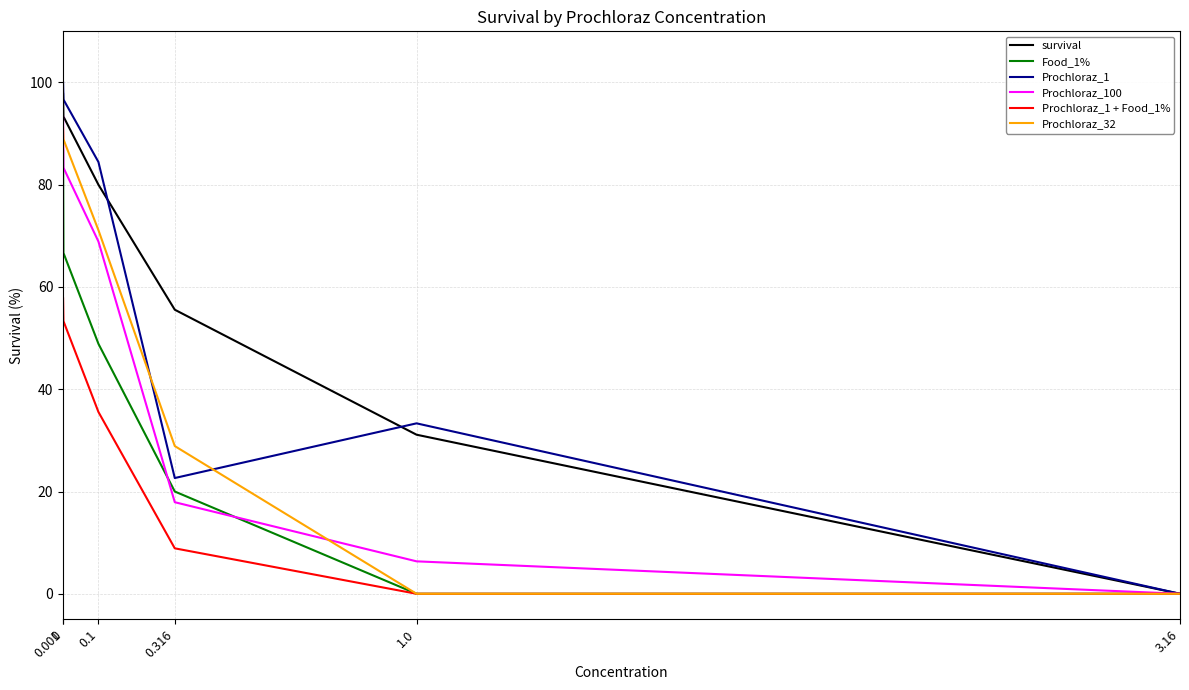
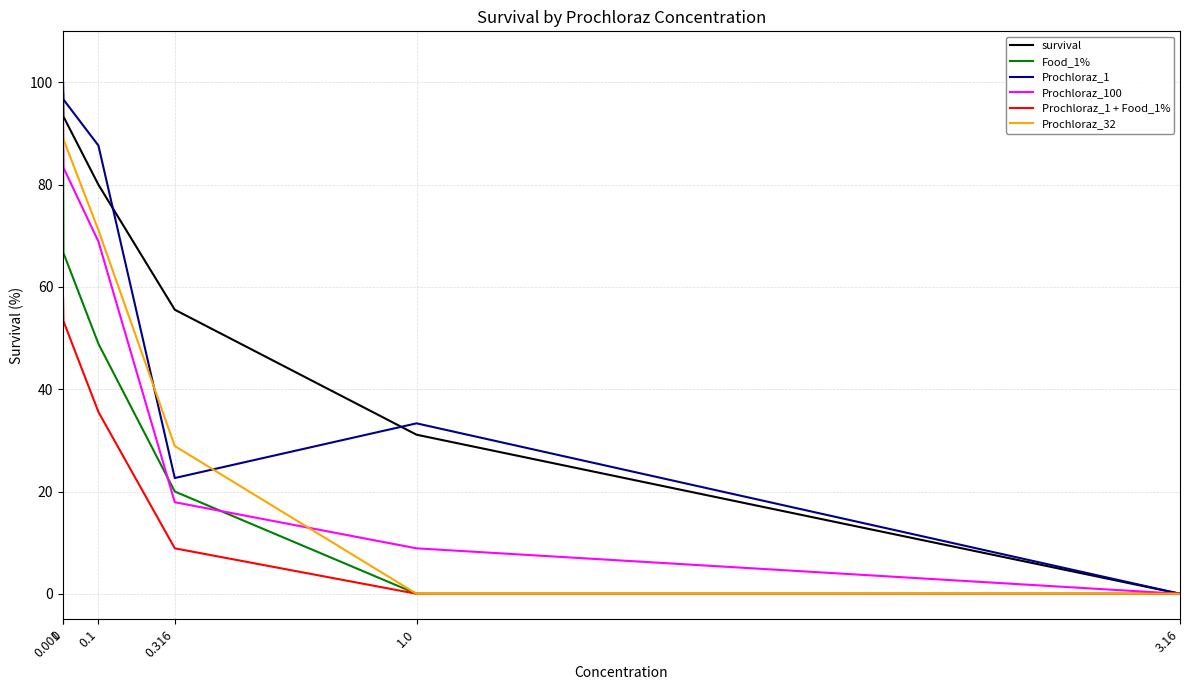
  {
    "survival": {
      "0": 98,
      "0.1": 80,
      "0.316": 56,
      "1.0": 31
    },
    "Food_1%": {
      "0": 87,
      "0.001": 67,
      "0.1": 49,
      "0.316": 20
    },
    "Prochloraz_1": {
      "0": 100,
      "0.001": 97,
-     "0.1": 84,
+     "0.1": 88,
      "0.316": 23,
      "1.0": 33
    },
    "Prochloraz_100": {
      "0.001": 83,
      "0.1": 69,
      "0.316": 18,
-     "1.0": 6
+     "1.0": 9
    },
    "Prochloraz_1 + Food_1%": {
      "0": 58,
      "0.001": 53,
      "0.1": 36,
      "0.316": 9
    },
    "Prochloraz_32": {
      "0": 91,
      "0.001": 89,
      "0.1": 71,
      "0.316": 29
    }
  }
